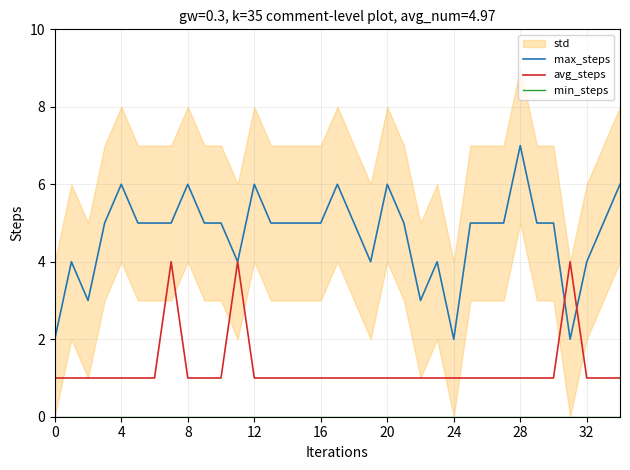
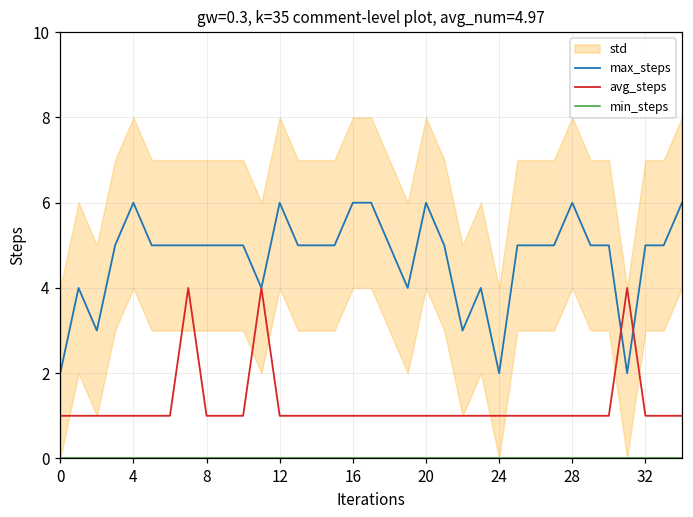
  {
    "max_steps": {
      "0": 2,
      "4": 6,
-     "8": 6,
+     "8": 5,
      "12": 6,
-     "16": 5,
+     "16": 6,
      "20": 6,
      "24": 2,
-     "28": 7,
-     "32": 4
+     "28": 6,
+     "32": 5
    },
    "std": {
      "0": 4,
      "24": 4
    },
    "avg_steps": {
      "0": 1,
      "4": 1,
      "8": 1,
      "12": 1,
      "16": 1,
      "20": 1,
      "24": 1,
      "28": 1,
      "32": 1
    },
    "min_steps": {
      "0": 0,
      "4": 0,
      "8": 0,
      "12": 0,
      "16": 0,
      "20": 0,
      "24": 0,
      "28": 0,
      "32": 0
    }
  }
